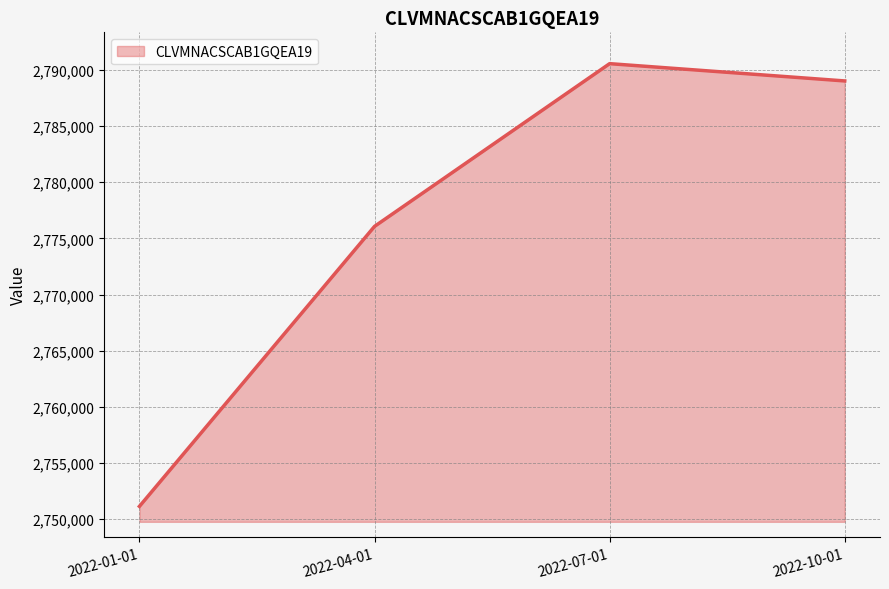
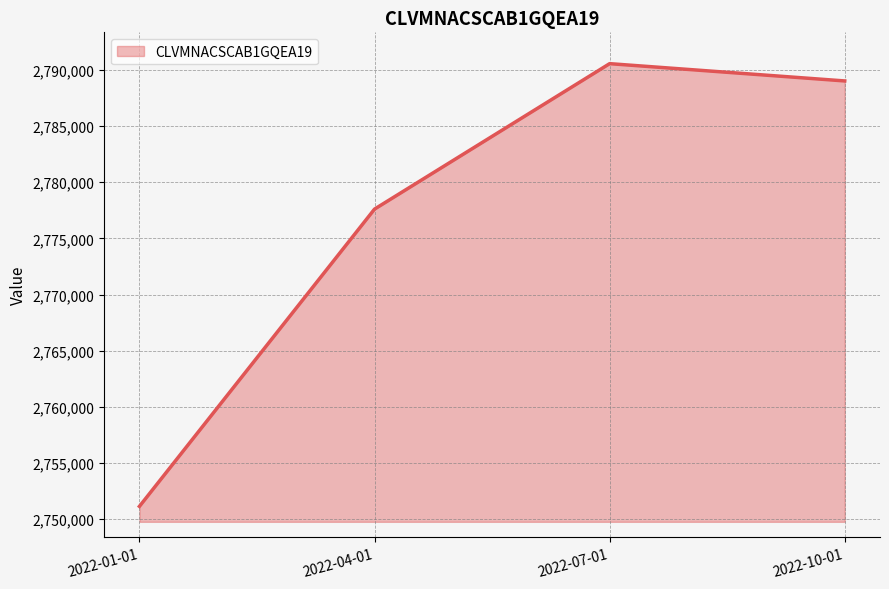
  {
    "2022-01-01": "2,751,100",
-   "2022-04-01": "2,776,100",
+   "2022-04-01": "2,777,600",
    "2022-07-01": "2,790,600",
    "2022-10-01": "2,789,000"
  }
